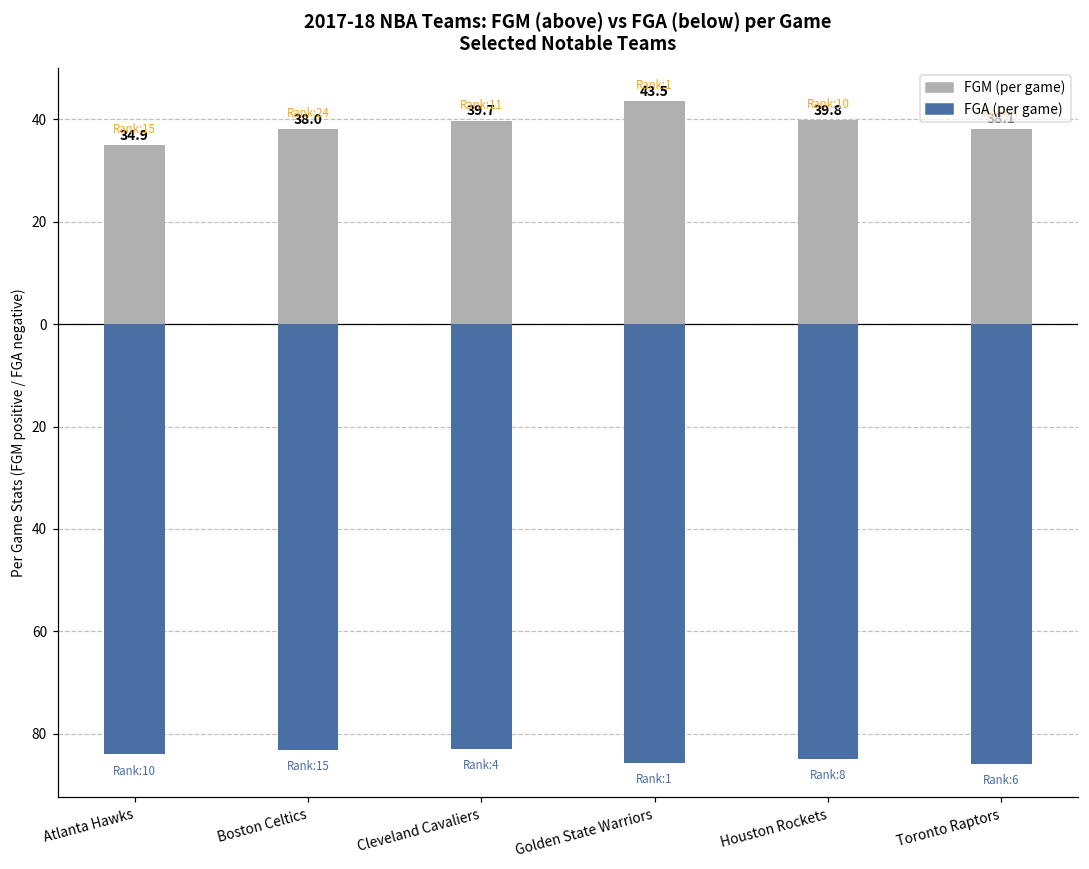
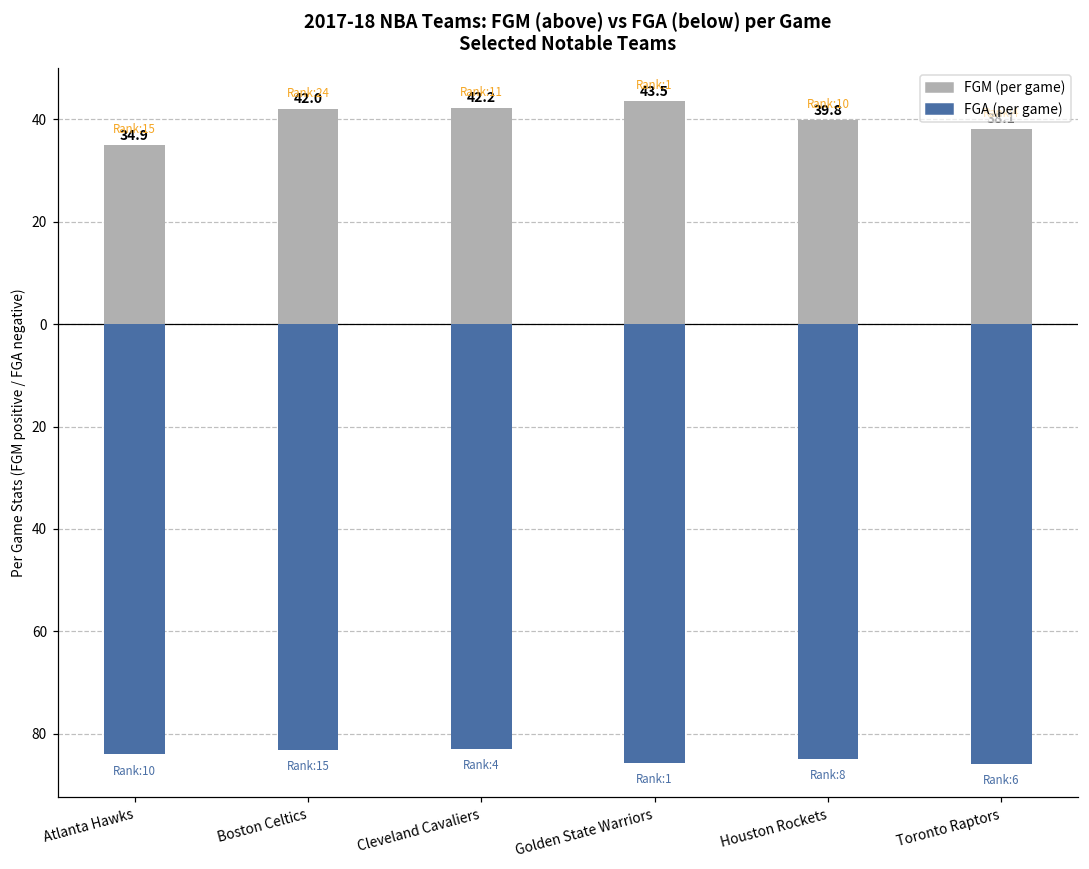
  {
    "FGM (per game)": {
-     "Boston Celtics": 38.0,
-     "Cleveland Cavaliers": 39.7
+     "Boston Celtics": 42.0,
+     "Cleveland Cavaliers": 42.2
    }
  }
